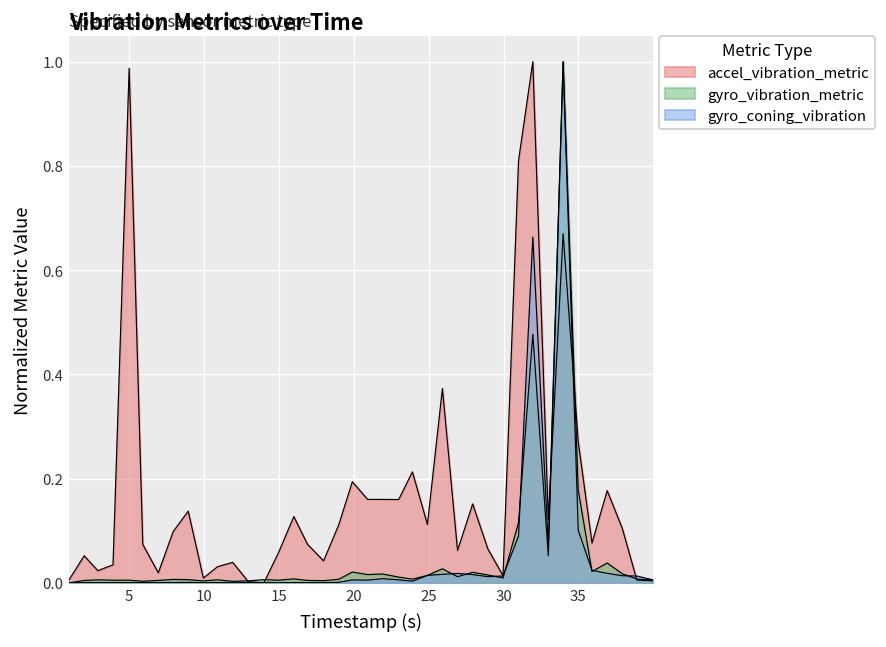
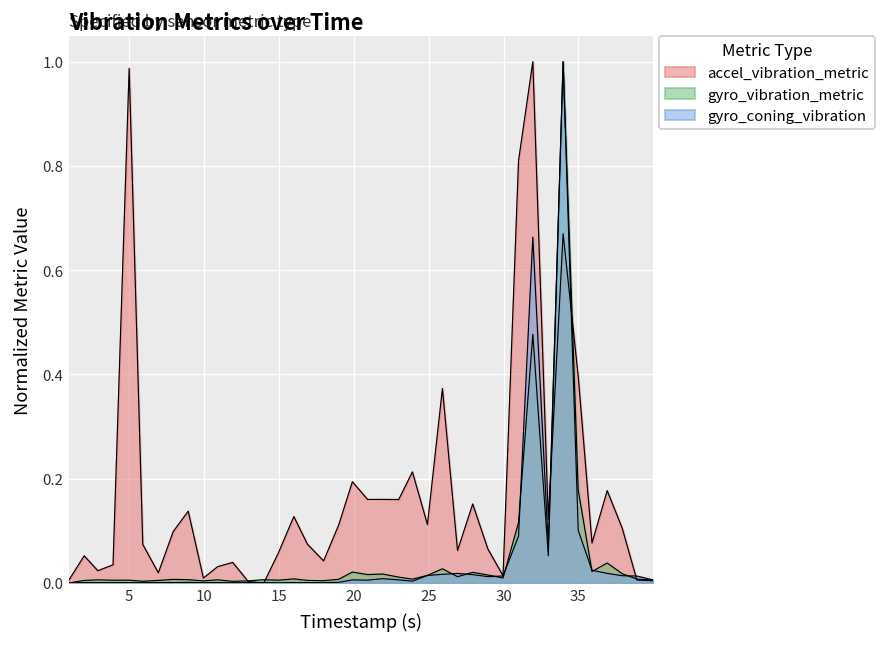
  {
    "accel_vibration_metric": {
      "5": 0.99,
-     "35": 0.27
+     "35": 0.40
    },
    "gyro_vibration_metric": {
      "35": 0.18
    },
    "gyro_coning_vibration": {
      "35": 0.10
    }
  }
